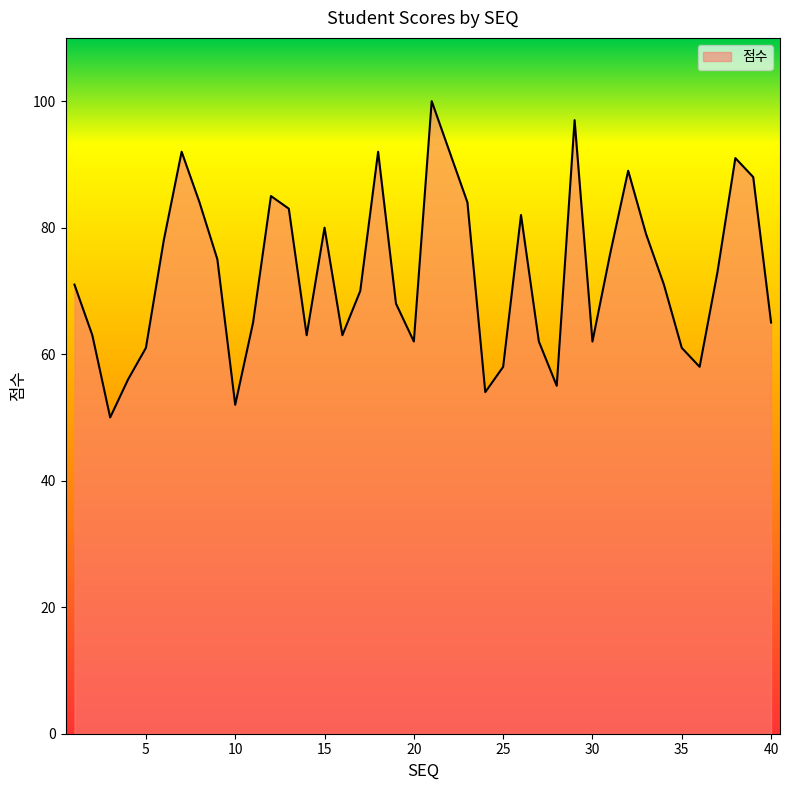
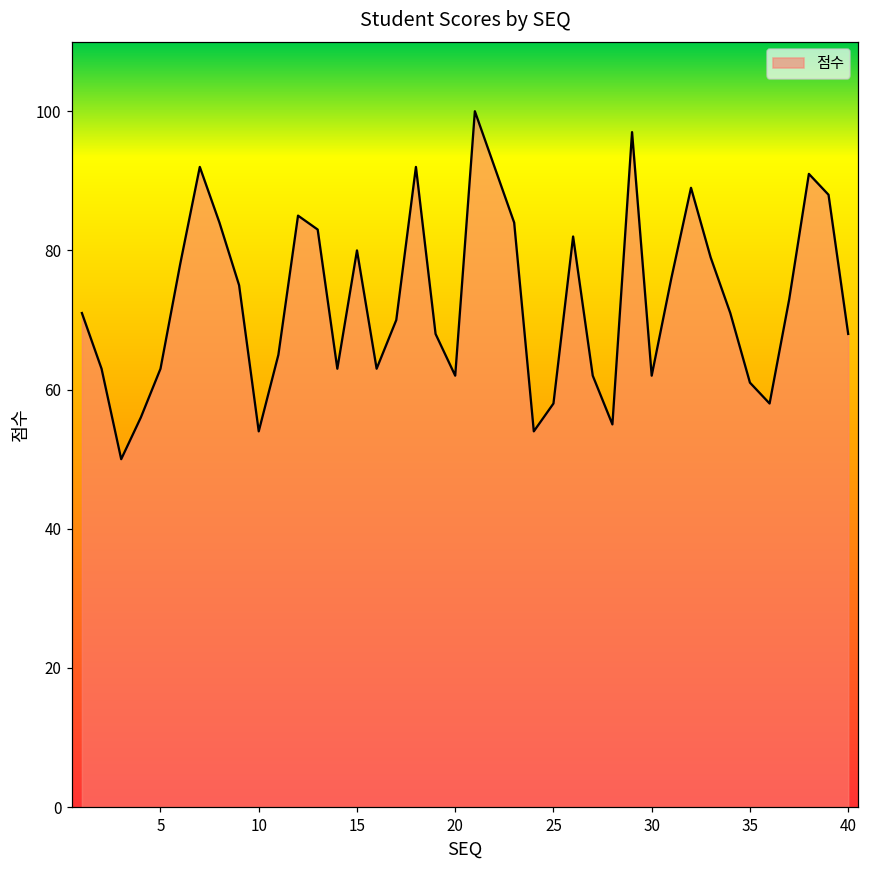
  {
-   "5": 61,
-   "10": 52,
+   "5": 63,
+   "10": 54,
    "15": 80,
    "20": 62,
    "25": 58,
    "30": 62,
    "35": 61,
-   "40": 65
+   "40": 68
  }
